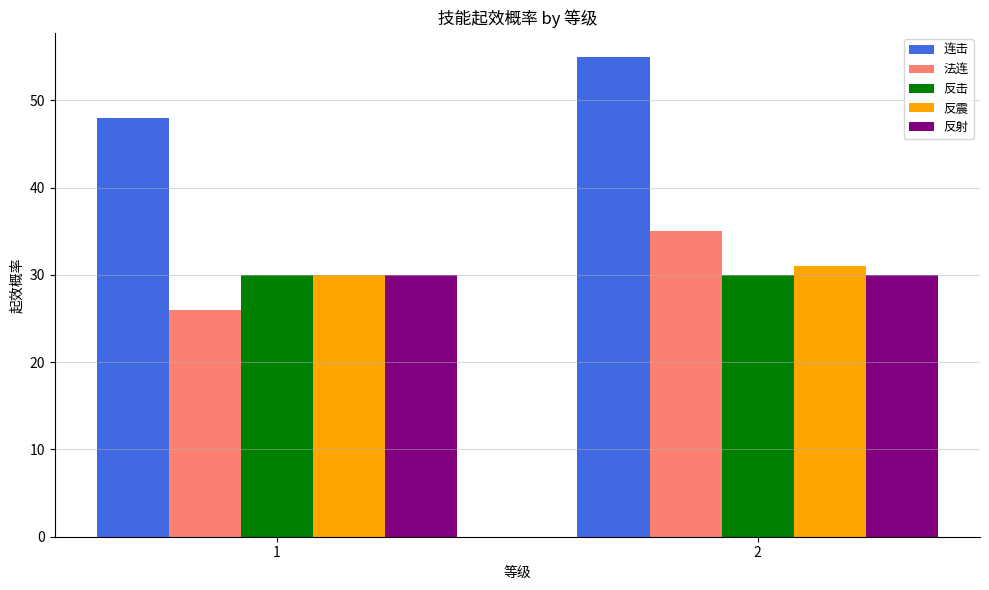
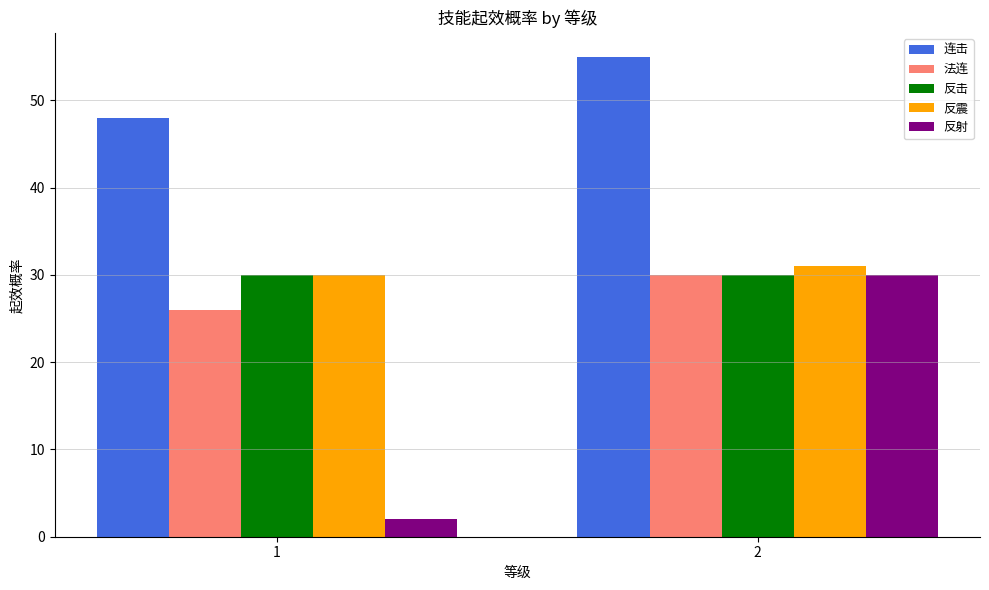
  {
    "连击": {
      "1": 48,
      "2": 55
    },
    "法连": {
      "1": 26,
-     "2": 35
+     "2": 30
    },
    "反击": {
      "1": 30,
      "2": 30
    },
    "反震": {
      "1": 30,
      "2": 31
    },
    "反射": {
-     "1": 30,
+     "1": 2,
      "2": 30
    }
  }
